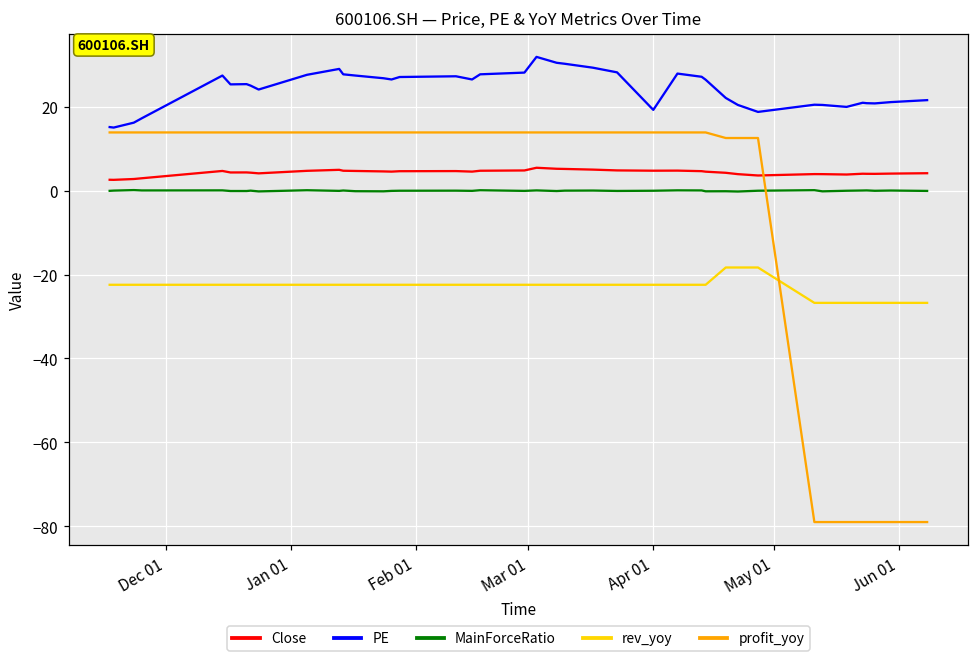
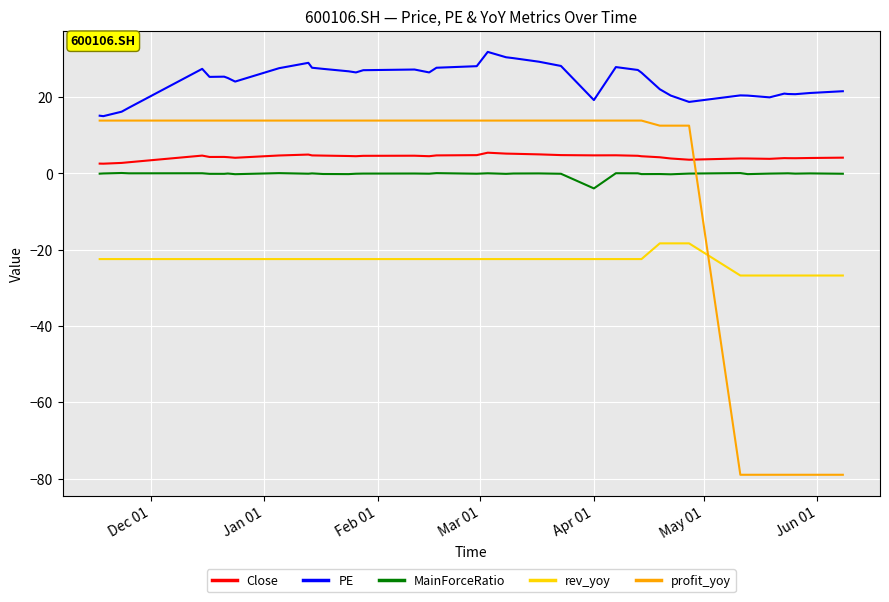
  {
    "Close": {
      "Apr 01": 5
    },
    "PE": {
      "Apr 01": 19
    },
    "MainForceRatio": {
-     "Apr 01": 0
+     "Apr 01": -4
    }
  }
